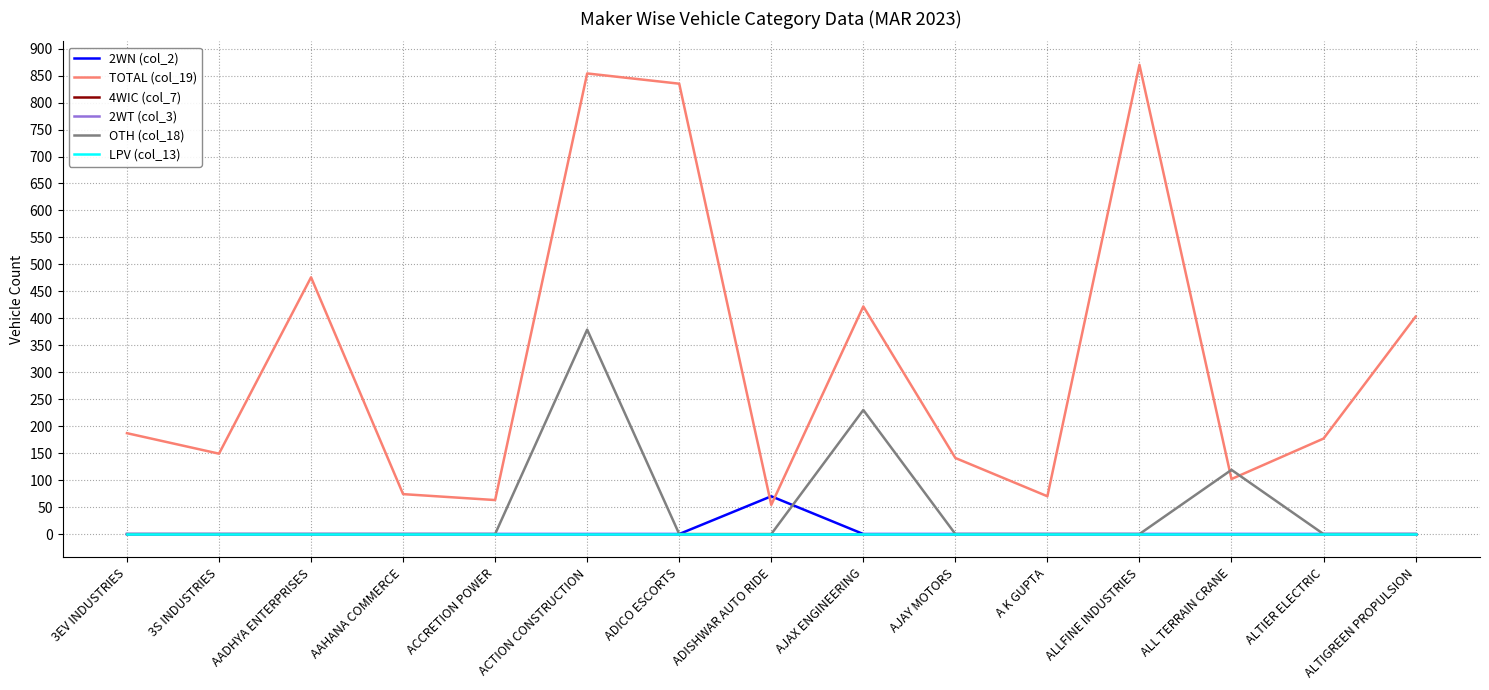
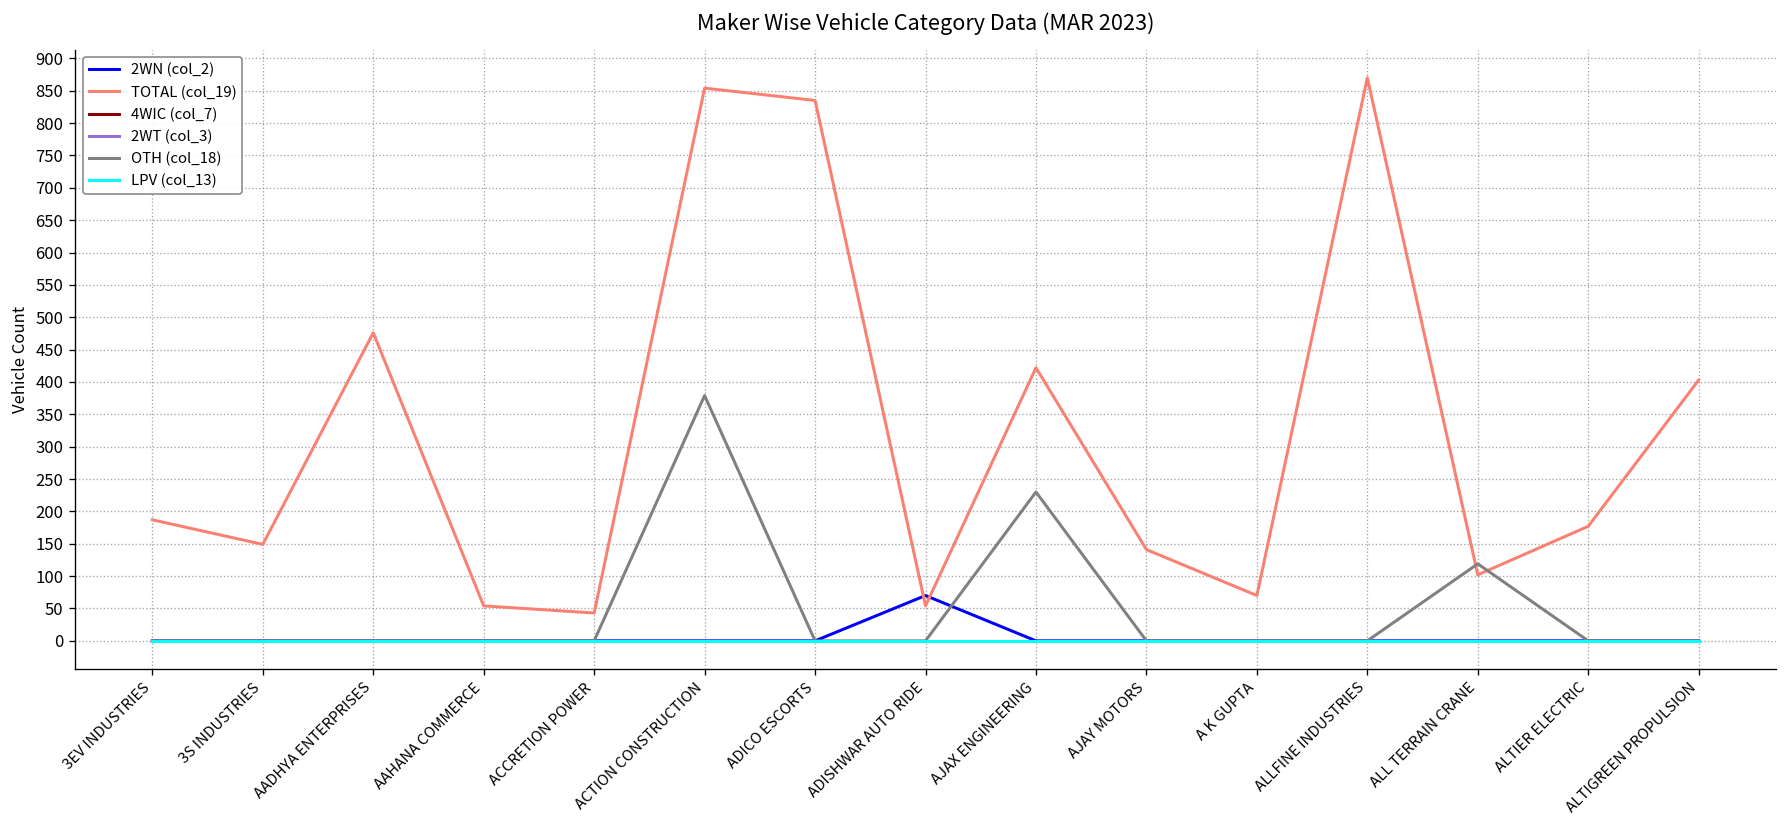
  {
    "2WN (col_2)": {
      "ADISHWAR AUTO RIDE": 70
    },
    "TOTAL (col_19)": {
      "3EV INDUSTRIES": 190,
      "3S INDUSTRIES": 150,
      "AADHYA ENTERPRISES": 480,
-     "AAHANA COMMERCE": 70,
-     "ACCRETION POWER": 60,
+     "AAHANA COMMERCE": 50,
+     "ACCRETION POWER": 40,
      "ACTION CONSTRUCTION": 850,
      "ADICO ESCORTS": 840,
      "ADISHWAR AUTO RIDE": 50,
      "AJAX ENGINEERING": 420,
      "AJAY MOTORS": 140,
      "A K GUPTA": 70,
      "ALLFINE INDUSTRIES": 870,
      "ALL TERRAIN CRANE": 100,
      "ALTIER ELECTRIC": 180,
      "ALTIGREEN PROPULSION": 400
    },
    "OTH (col_18)": {
      "ACTION CONSTRUCTION": 380,
      "AJAX ENGINEERING": 230,
      "ALL TERRAIN CRANE": 120
    }
  }
